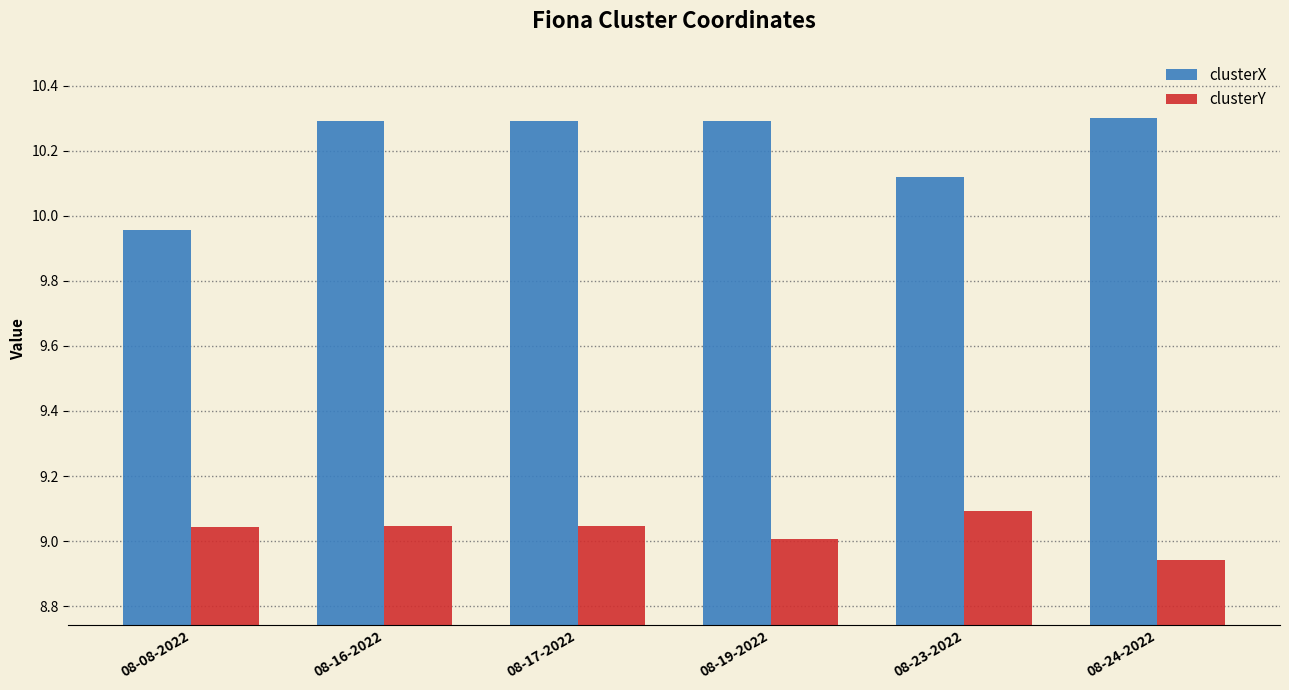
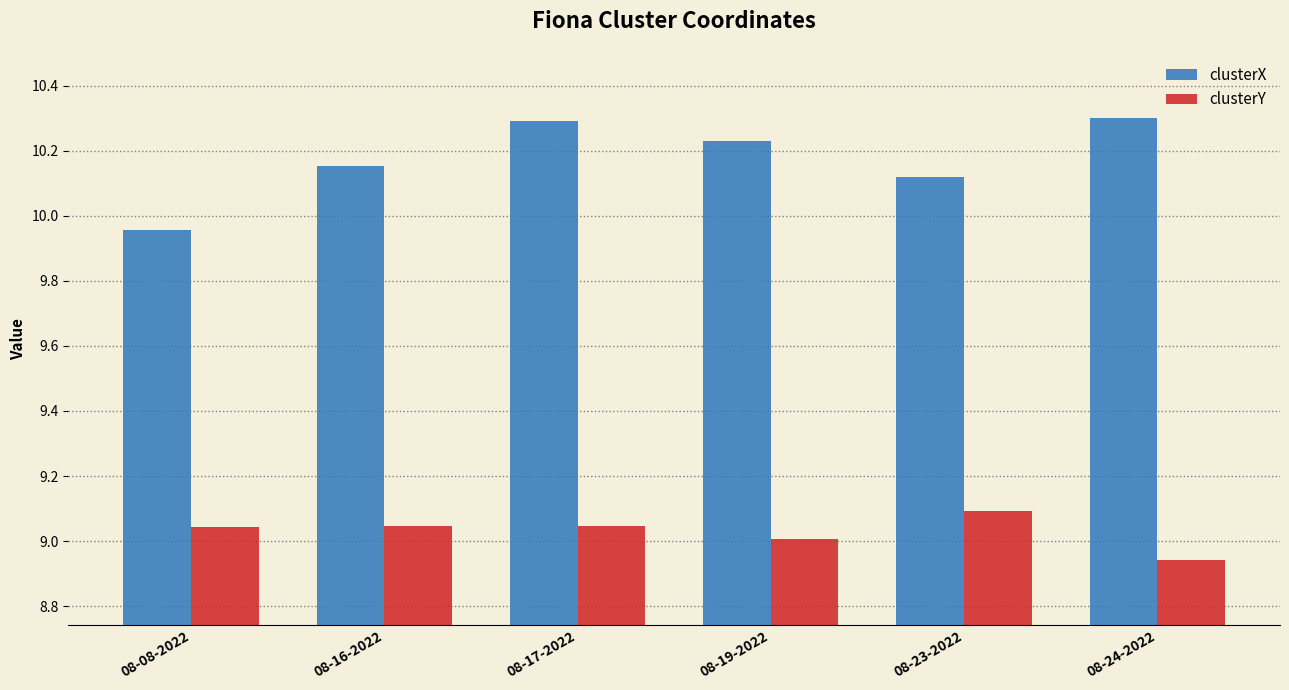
  {
    "clusterX": {
      "08-08-2022": 9.96,
-     "08-16-2022": 10.29,
+     "08-16-2022": 10.15,
      "08-17-2022": 10.29,
-     "08-19-2022": 10.29,
+     "08-19-2022": 10.23,
      "08-23-2022": 10.12,
      "08-24-2022": 10.30
    },
    "clusterY": {
      "08-08-2022": 9.04,
      "08-16-2022": 9.05,
      "08-17-2022": 9.05,
      "08-19-2022": 9.01,
      "08-23-2022": 9.09,
      "08-24-2022": 8.94
    }
  }
